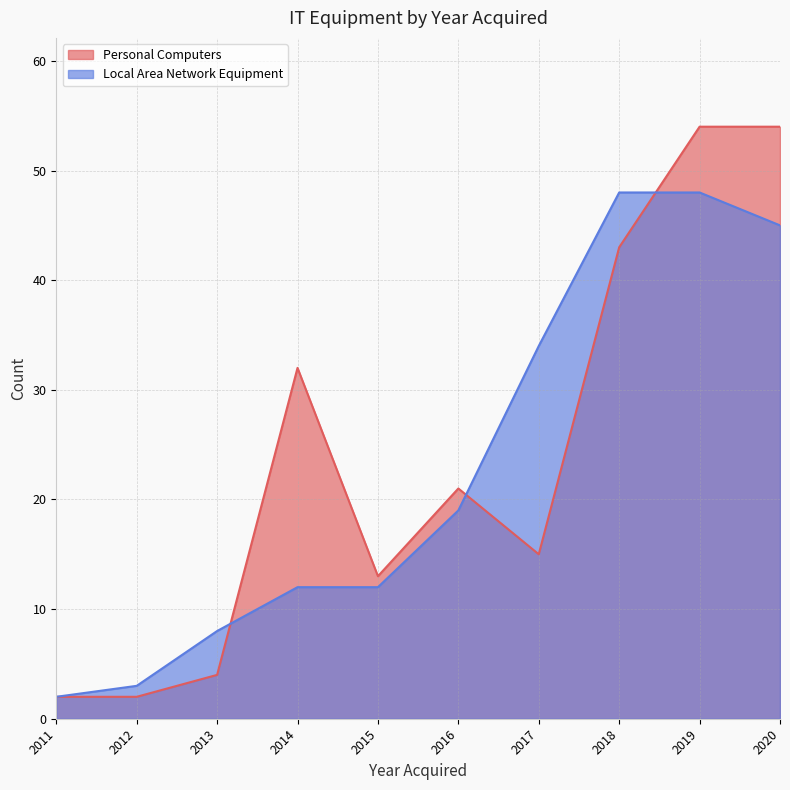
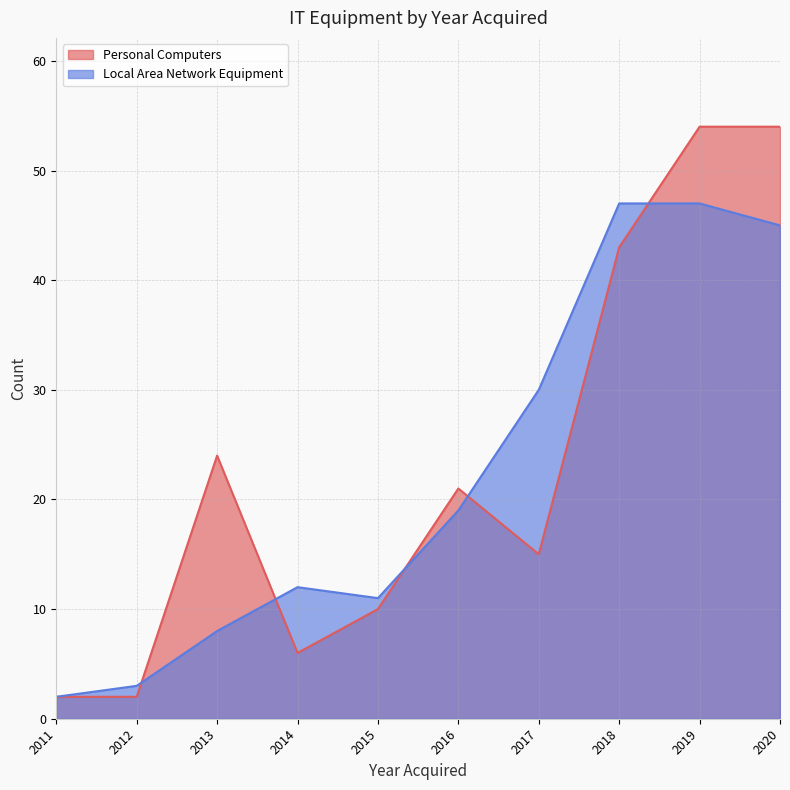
  {
    "Personal Computers": {
      "2012": 2,
-     "2013": 4,
-     "2014": 32,
-     "2015": 13,
+     "2013": 24,
+     "2014": 6,
+     "2015": 10,
      "2016": 21,
      "2017": 15,
      "2018": 43,
      "2019": 54,
      "2020": 54
    },
    "Local Area Network Equipment": {
      "2012": 3,
      "2013": 8,
      "2014": 12,
-     "2015": 12,
+     "2015": 11,
      "2016": 19,
-     "2017": 34,
-     "2018": 48,
-     "2019": 48,
+     "2017": 30,
+     "2018": 47,
+     "2019": 47,
      "2020": 45
    }
  }
